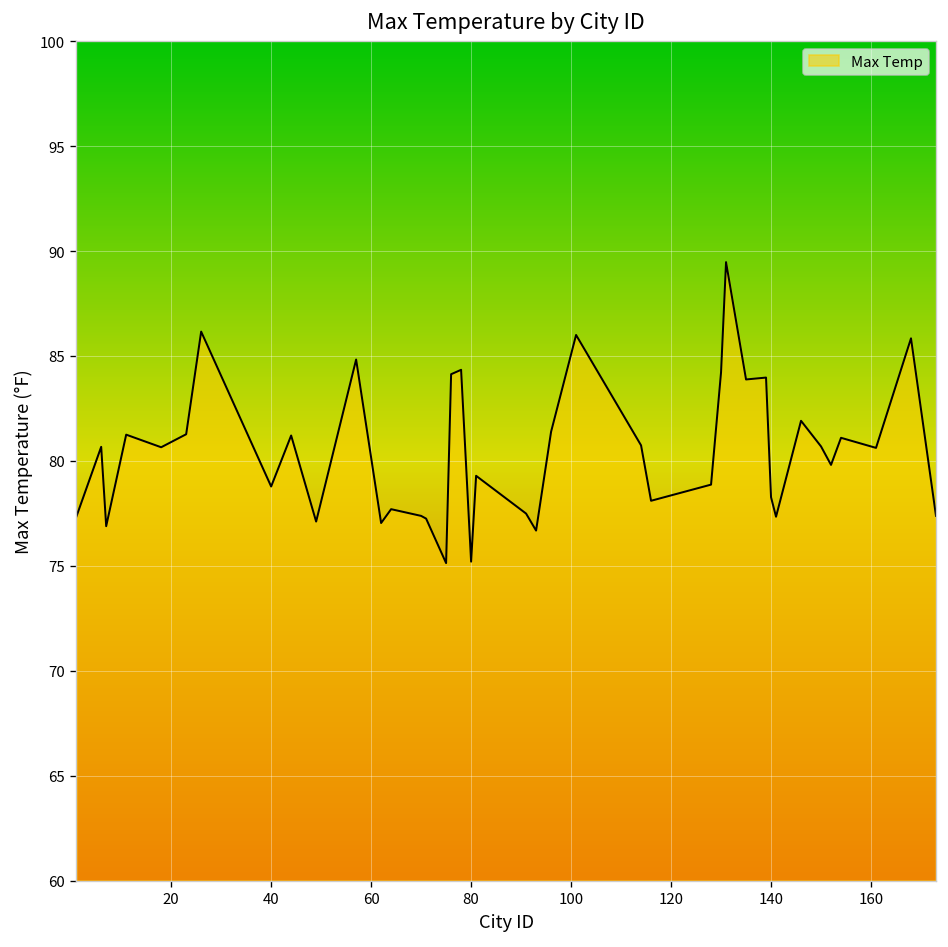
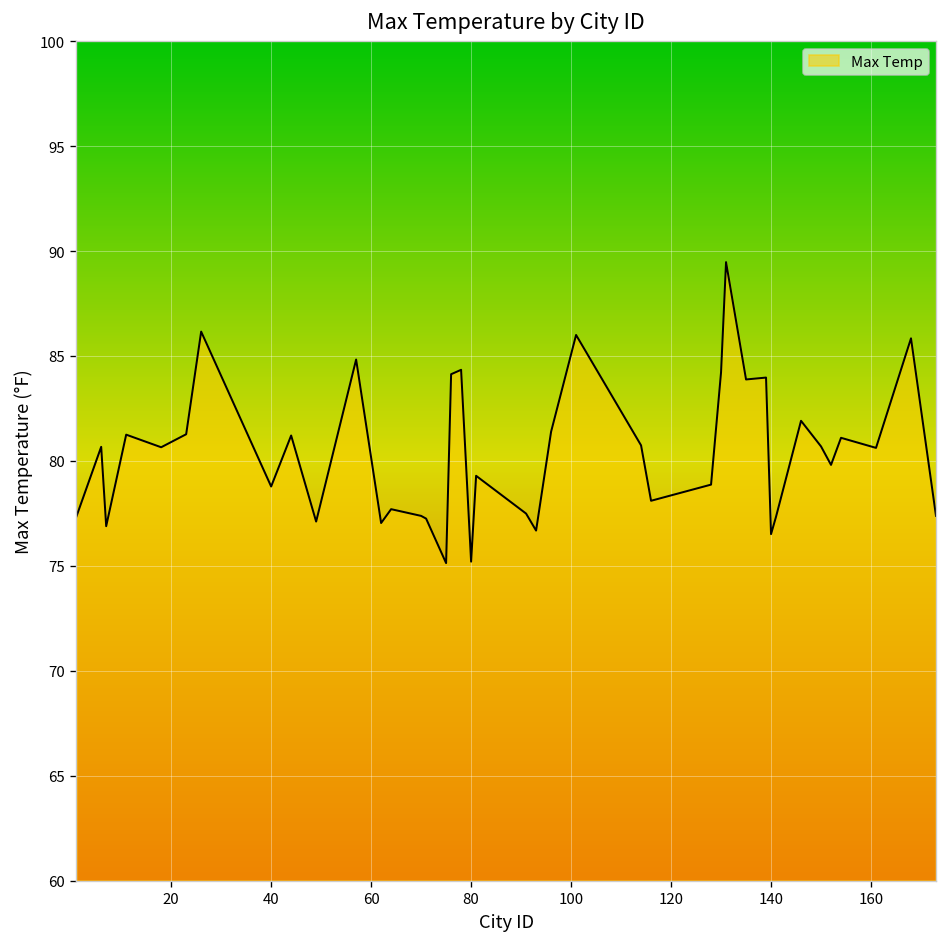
  {
    "40": 78.8,
    "80": 75.2,
-   "140": 78.3
+   "140": 76.5
  }
